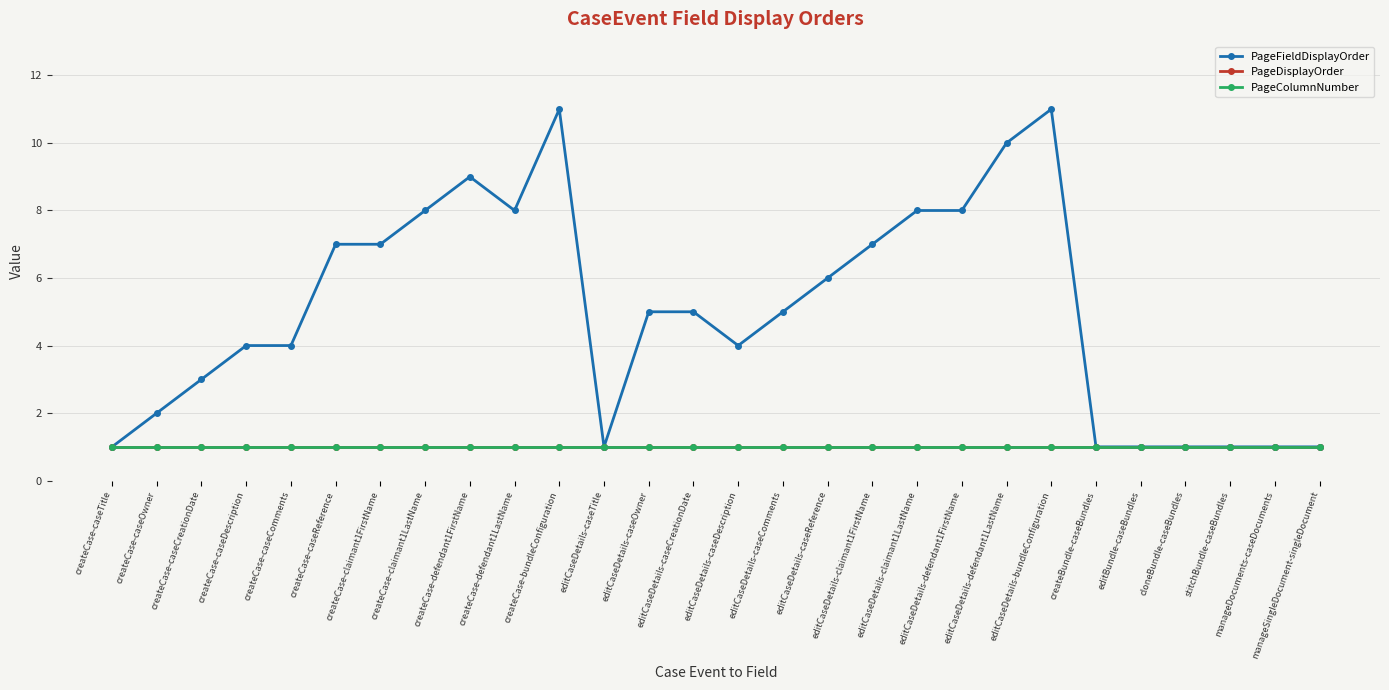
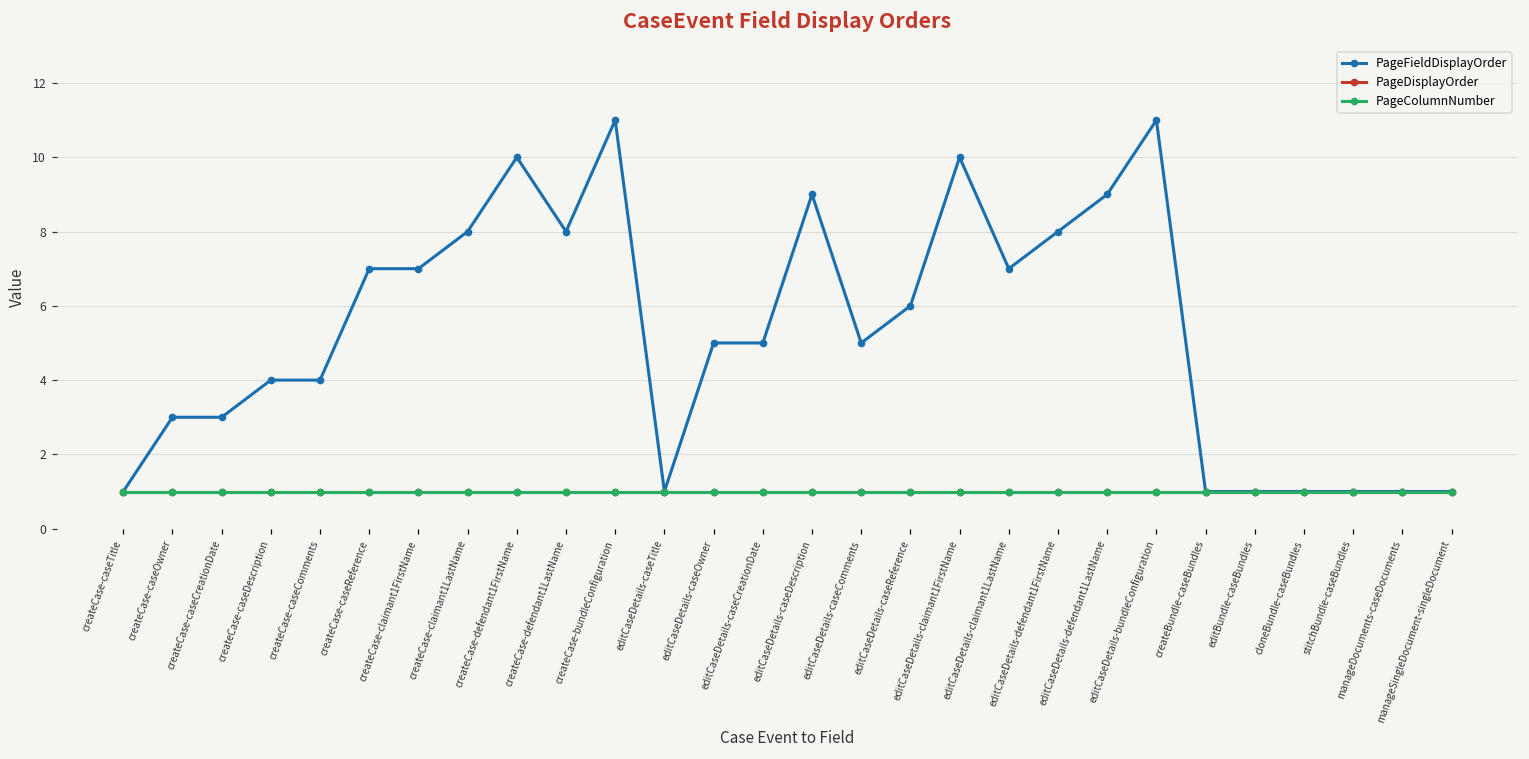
  {
    "PageFieldDisplayOrder": {
-     "createCase-caseOwner": 2,
+     "createCase-caseOwner": 3,
      "createCase-caseCreationDate": 3,
      "createCase-caseDescription": 4,
      "createCase-caseComments": 4,
      "createCase-caseReference": 7,
      "createCase-claimant1FirstName": 7,
      "createCase-claimant1LastName": 8,
-     "createCase-defendant1FirstName": 9,
+     "createCase-defendant1FirstName": 10,
      "createCase-defendant1LastName": 8,
      "createCase-bundleConfiguration": 11,
      "editCaseDetails-caseOwner": 5,
      "editCaseDetails-caseCreationDate": 5,
-     "editCaseDetails-caseDescription": 4,
+     "editCaseDetails-caseDescription": 9,
      "editCaseDetails-caseComments": 5,
      "editCaseDetails-caseReference": 6,
-     "editCaseDetails-claimant1FirstName": 7,
-     "editCaseDetails-claimant1LastName": 8,
+     "editCaseDetails-claimant1FirstName": 10,
+     "editCaseDetails-claimant1LastName": 7,
      "editCaseDetails-defendant1FirstName": 8,
-     "editCaseDetails-defendant1LastName": 10,
+     "editCaseDetails-defendant1LastName": 9,
      "editCaseDetails-bundleConfiguration": 11
    },
    "PageColumnNumber": {
      "createCase-caseOwner": 1,
      "createCase-caseCreationDate": 1,
      "createCase-caseDescription": 1,
      "createCase-caseComments": 1,
      "createCase-caseReference": 1,
      "createCase-claimant1FirstName": 1,
      "createCase-claimant1LastName": 1,
      "createCase-defendant1FirstName": 1,
      "createCase-defendant1LastName": 1,
      "createCase-bundleConfiguration": 1,
      "editCaseDetails-caseOwner": 1,
      "editCaseDetails-caseCreationDate": 1,
      "editCaseDetails-caseDescription": 1,
      "editCaseDetails-caseComments": 1,
      "editCaseDetails-caseReference": 1,
      "editCaseDetails-claimant1FirstName": 1,
      "editCaseDetails-claimant1LastName": 1,
      "editCaseDetails-defendant1FirstName": 1,
      "editCaseDetails-defendant1LastName": 1,
      "editCaseDetails-bundleConfiguration": 1
    }
  }
